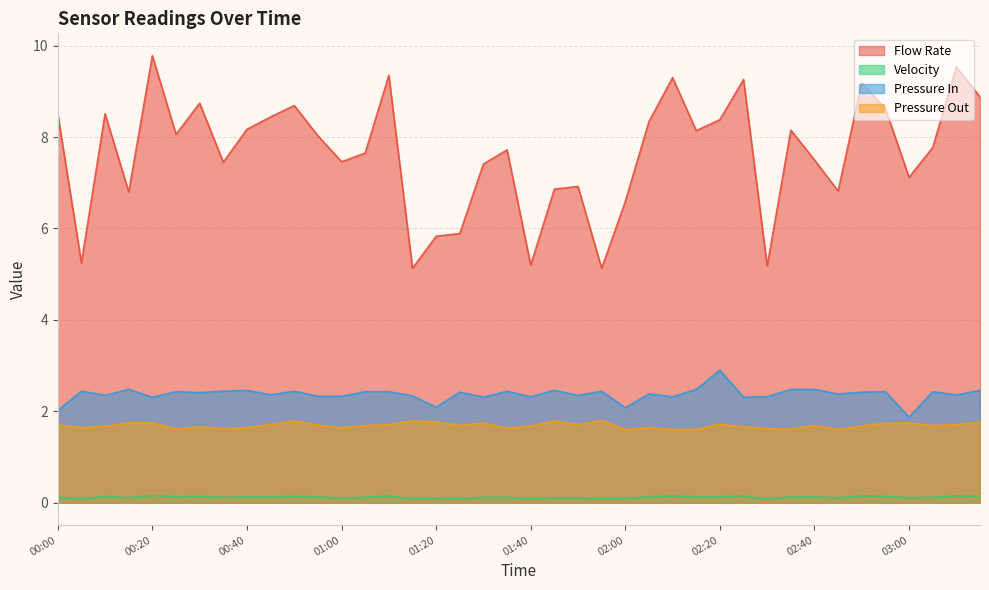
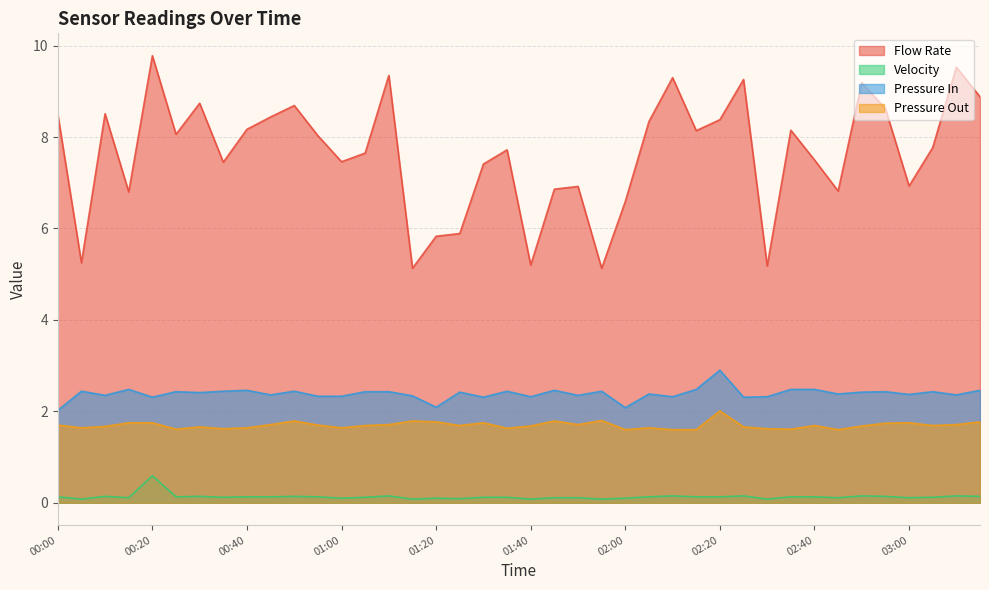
  {
    "Flow Rate": {
      "00:00": 8.5,
      "00:20": 9.8,
      "00:40": 8.2,
      "01:00": 7.5,
      "01:20": 5.8,
      "01:40": 5.2,
      "02:00": 6.6,
      "02:20": 8.4,
      "02:40": 7.5,
-     "03:00": 7.1
+     "03:00": 6.9
    },
    "Velocity": {
      "00:00": 0.1,
-     "00:20": 0.2,
+     "00:20": 0.6,
      "00:40": 0.1,
      "01:00": 0.1,
      "01:20": 0.1,
      "01:40": 0.1,
      "02:00": 0.1,
      "02:20": 0.1,
      "02:40": 0.1,
      "03:00": 0.1
    },
    "Pressure In": {
      "00:00": 2.0,
      "00:20": 2.3,
      "00:40": 2.5,
      "01:00": 2.3,
      "01:20": 2.1,
      "01:40": 2.3,
      "02:00": 2.1,
      "02:20": 2.9,
      "02:40": 2.5,
-     "03:00": 1.9
+     "03:00": 2.4
    },
    "Pressure Out": {
      "00:00": 1.7,
      "00:20": 1.8,
      "00:40": 1.6,
      "01:00": 1.6,
      "01:20": 1.8,
      "01:40": 1.7,
      "02:00": 1.6,
-     "02:20": 1.7,
+     "02:20": 2.0,
      "02:40": 1.7,
      "03:00": 1.8
    }
  }
